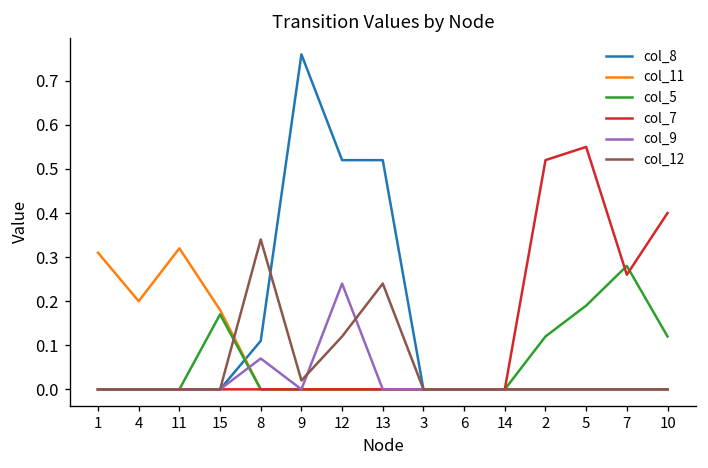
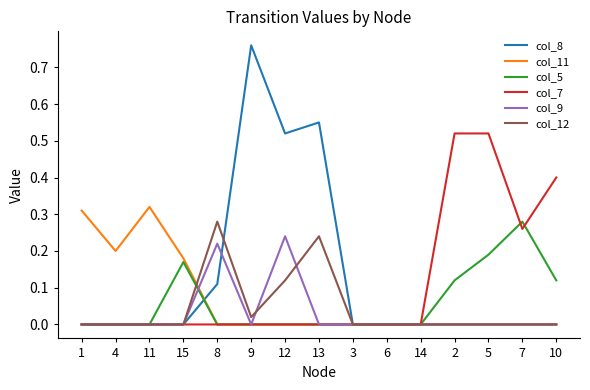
  {
    "col_8": {
      "8": 0.11,
      "9": 0.76,
      "12": 0.52,
-     "13": 0.52
+     "13": 0.55
    },
    "col_11": {
      "1": 0.31,
      "4": 0.20,
      "11": 0.32,
      "15": 0.18
    },
    "col_5": {
      "15": 0.17,
      "2": 0.12,
      "5": 0.19,
      "7": 0.28,
      "10": 0.12
    },
    "col_7": {
      "2": 0.52,
-     "5": 0.55,
+     "5": 0.52,
      "7": 0.26,
      "10": 0.40
    },
    "col_9": {
-     "8": 0.07,
+     "8": 0.22,
      "12": 0.24
    },
    "col_12": {
-     "8": 0.34,
+     "8": 0.28,
      "9": 0.02,
      "12": 0.12,
      "13": 0.24
    }
  }
